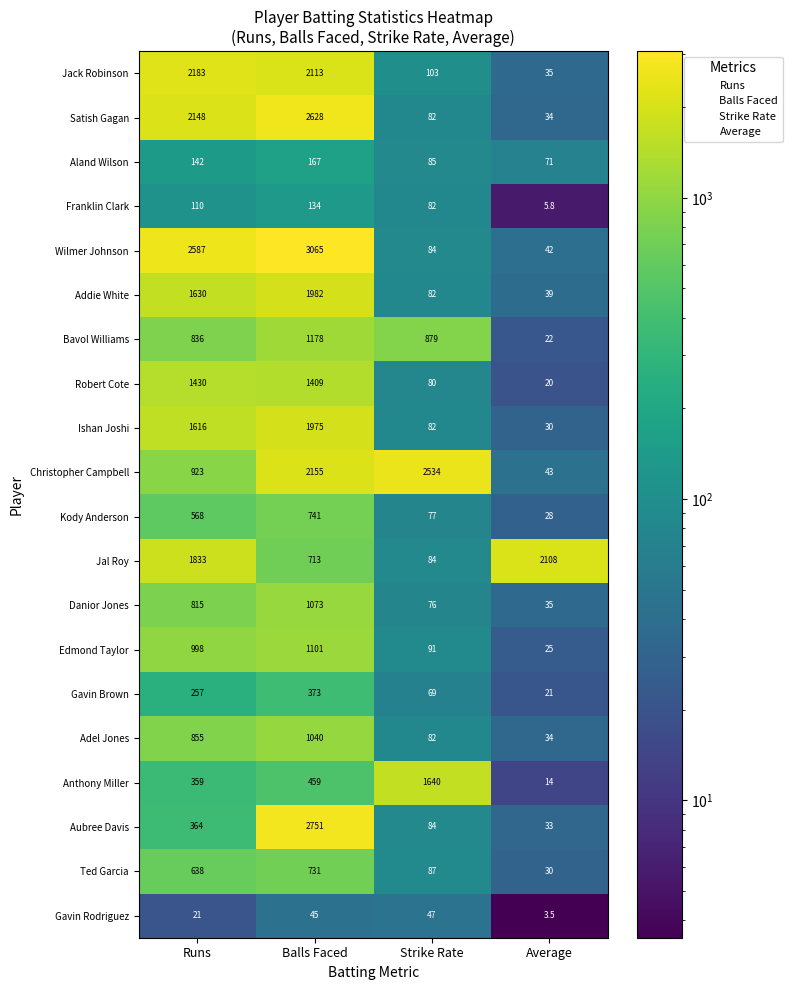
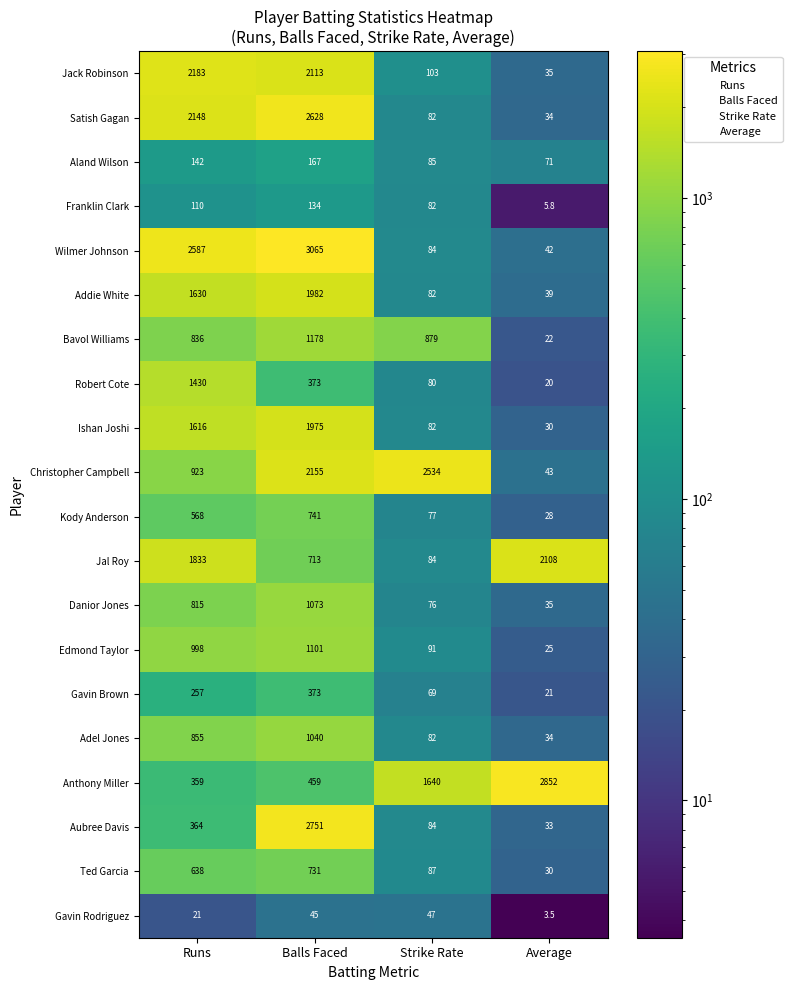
  {
    "Jack Robinson": {
      "Runs": 2183,
      "Balls Faced": 2113,
      "Strike Rate": 103,
      "Average": 35
    },
    "Satish Gagan": {
      "Runs": 2148,
      "Balls Faced": 2628,
      "Strike Rate": 82,
      "Average": 34
    },
    "Aland Wilson": {
      "Runs": 142,
      "Balls Faced": 167,
      "Strike Rate": 85,
      "Average": 71
    },
    "Franklin Clark": {
      "Runs": 110,
      "Balls Faced": 134,
      "Strike Rate": 82,
      "Average": 5.8
    },
    "Wilmer Johnson": {
      "Runs": 2587,
      "Balls Faced": 3065,
      "Strike Rate": 84,
      "Average": 42
    },
    "Addie White": {
      "Runs": 1630,
      "Balls Faced": 1982,
      "Strike Rate": 82,
      "Average": 39
    },
    "Bavol Williams": {
      "Runs": 836,
      "Balls Faced": 1178,
      "Strike Rate": 879,
      "Average": 22
    },
    "Robert Cote": {
      "Runs": 1430,
-     "Balls Faced": 1409,
+     "Balls Faced": 373,
      "Strike Rate": 80,
      "Average": 20
    },
    "Ishan Joshi": {
      "Runs": 1616,
      "Balls Faced": 1975,
      "Strike Rate": 82,
      "Average": 30
    },
    "Christopher Campbell": {
      "Runs": 923,
      "Balls Faced": 2155,
      "Strike Rate": 2534,
      "Average": 43
    },
    "Kody Anderson": {
      "Runs": 568,
      "Balls Faced": 741,
      "Strike Rate": 77,
      "Average": 28
    },
    "Jal Roy": {
      "Runs": 1833,
      "Balls Faced": 713,
      "Strike Rate": 84,
      "Average": 2108
    },
    "Danior Jones": {
      "Runs": 815,
      "Balls Faced": 1073,
      "Strike Rate": 76,
      "Average": 35
    },
    "Edmond Taylor": {
      "Runs": 998,
      "Balls Faced": 1101,
      "Strike Rate": 91,
      "Average": 25
    },
    "Gavin Brown": {
      "Runs": 257,
      "Balls Faced": 373,
      "Strike Rate": 69,
      "Average": 21
    },
    "Adel Jones": {
      "Runs": 855,
      "Balls Faced": 1040,
      "Strike Rate": 82,
      "Average": 34
    },
    "Anthony Miller": {
      "Runs": 359,
      "Balls Faced": 459,
      "Strike Rate": 1640,
-     "Average": 14
+     "Average": 2852
    },
    "Aubree Davis": {
      "Runs": 364,
      "Balls Faced": 2751,
      "Strike Rate": 84,
      "Average": 33
    },
    "Ted Garcia": {
      "Runs": 638,
      "Balls Faced": 731,
      "Strike Rate": 87,
      "Average": 30
    },
    "Gavin Rodriguez": {
      "Runs": 21,
      "Balls Faced": 45,
      "Strike Rate": 47,
      "Average": 3.5
    }
  }
